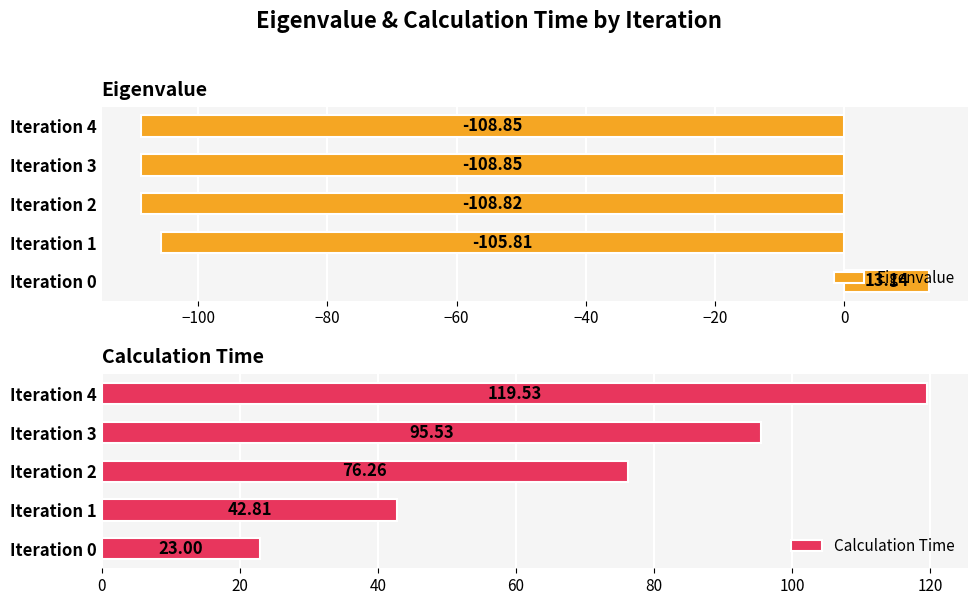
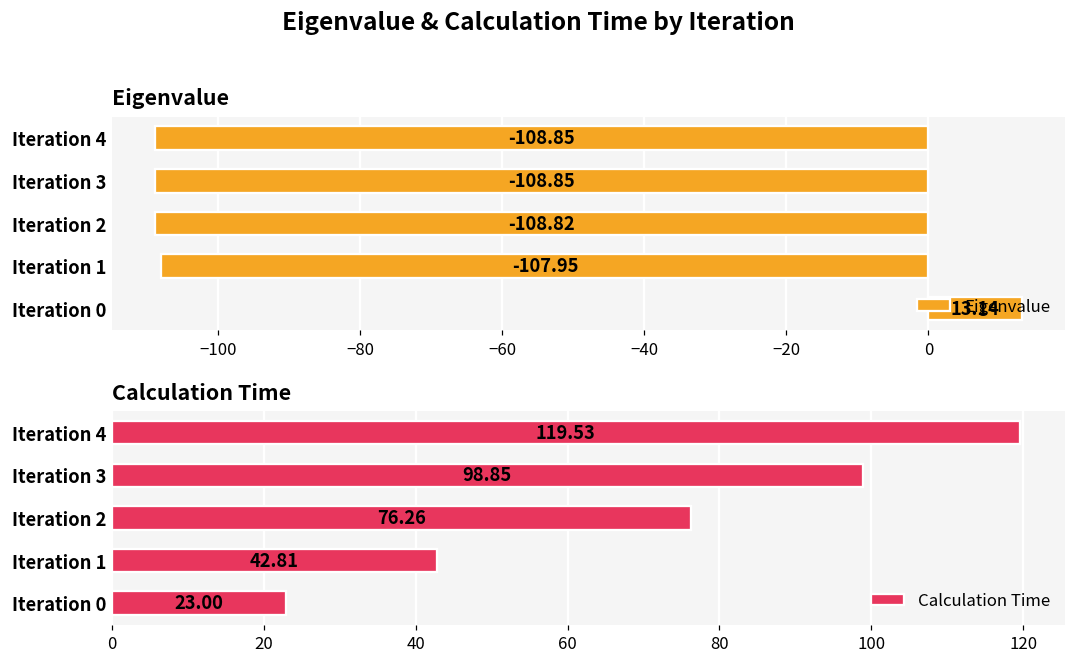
  {
    "Eigenvalue": {
      "Iteration 4": -108.85,
      "Iteration 3": -108.85,
      "Iteration 2": -108.82,
-     "Iteration 1": -105.81,
+     "Iteration 1": -107.95,
      "Iteration 0": 13.14
    },
    "Calculation Time": {
      "Iteration 4": 119.53,
-     "Iteration 3": 95.53,
+     "Iteration 3": 98.85,
      "Iteration 2": 76.26,
      "Iteration 1": 42.81,
      "Iteration 0": 23.00
    }
  }
